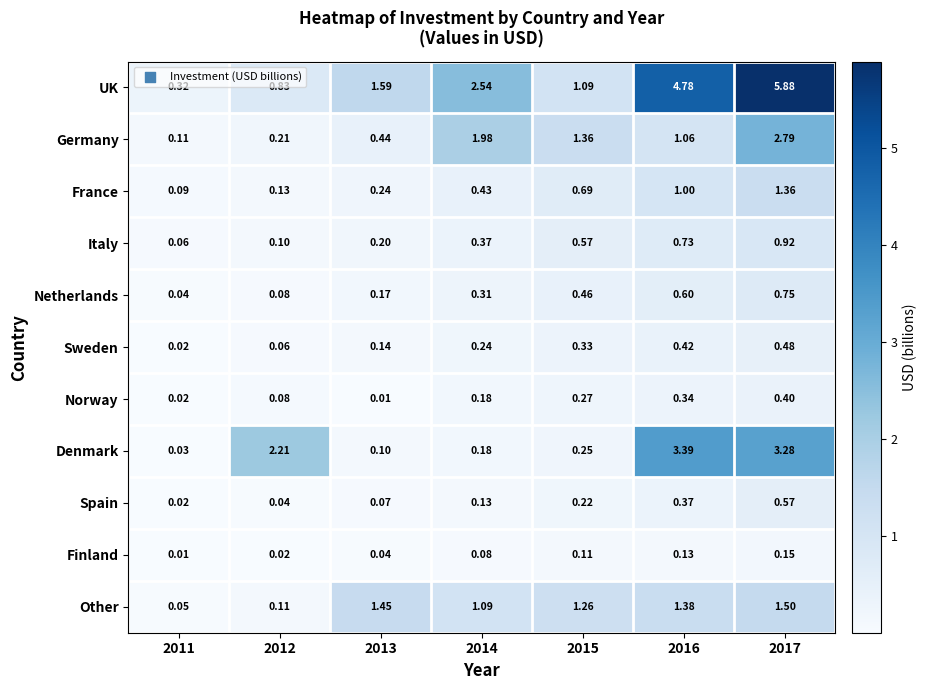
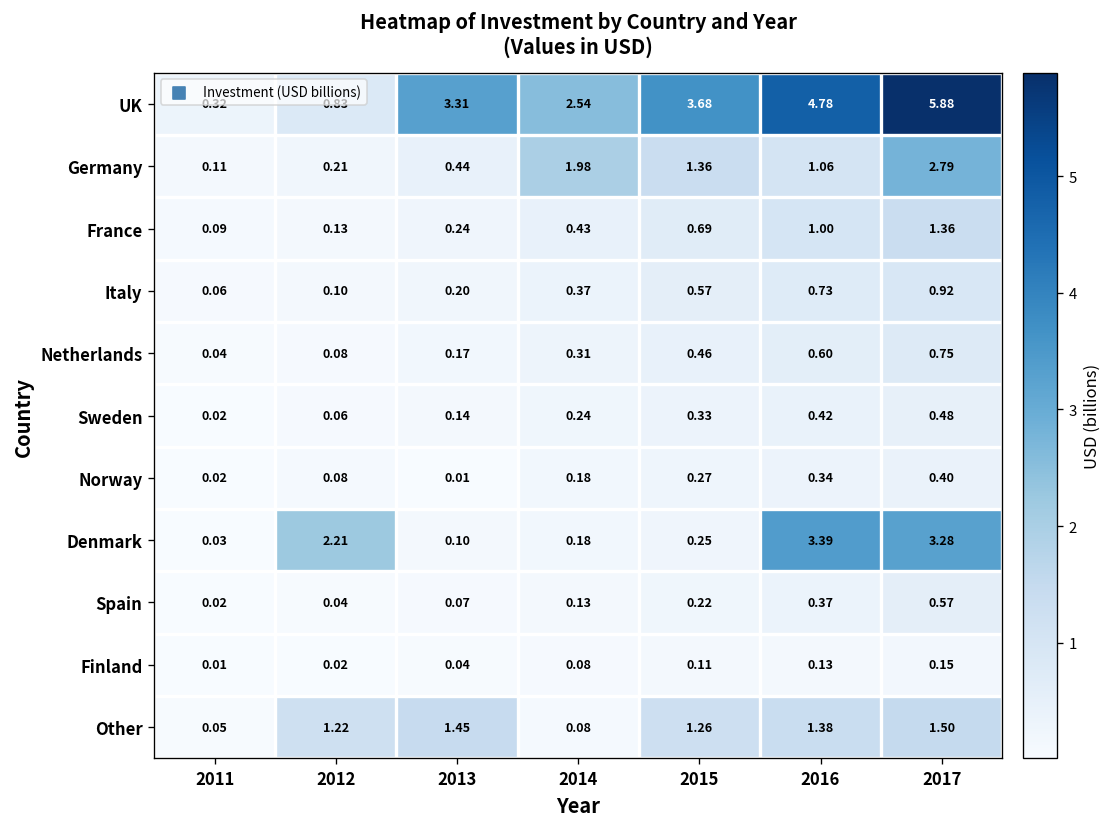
  {
    "UK": {
-     "2013": 1.59,
+     "2013": 3.31,
      "2014": 2.54,
-     "2015": 1.09,
+     "2015": 3.68,
      "2016": 4.78,
      "2017": 5.88
    },
    "Germany": {
      "2011": 0.11,
      "2012": 0.21,
      "2013": 0.44,
      "2014": 1.98,
      "2015": 1.36,
      "2016": 1.06,
      "2017": 2.79
    },
    "France": {
      "2011": 0.09,
      "2012": 0.13,
      "2013": 0.24,
      "2014": 0.43,
      "2015": 0.69,
      "2016": 1.00,
      "2017": 1.36
    },
    "Italy": {
      "2011": 0.06,
      "2012": 0.10,
      "2013": 0.20,
      "2014": 0.37,
      "2015": 0.57,
      "2016": 0.73,
      "2017": 0.92
    },
    "Netherlands": {
      "2011": 0.04,
      "2012": 0.08,
      "2013": 0.17,
      "2014": 0.31,
      "2015": 0.46,
      "2016": 0.60,
      "2017": 0.75
    },
    "Sweden": {
      "2011": 0.02,
      "2012": 0.06,
      "2013": 0.14,
      "2014": 0.24,
      "2015": 0.33,
      "2016": 0.42,
      "2017": 0.48
    },
    "Norway": {
      "2011": 0.02,
      "2012": 0.08,
      "2013": 0.01,
      "2014": 0.18,
      "2015": 0.27,
      "2016": 0.34,
      "2017": 0.40
    },
    "Denmark": {
      "2011": 0.03,
      "2012": 2.21,
      "2013": 0.10,
      "2014": 0.18,
      "2015": 0.25,
      "2016": 3.39,
      "2017": 3.28
    },
    "Spain": {
      "2011": 0.02,
      "2012": 0.04,
      "2013": 0.07,
      "2014": 0.13,
      "2015": 0.22,
      "2016": 0.37,
      "2017": 0.57
    },
    "Finland": {
      "2011": 0.01,
      "2012": 0.02,
      "2013": 0.04,
      "2014": 0.08,
      "2015": 0.11,
      "2016": 0.13,
      "2017": 0.15
    },
    "Other": {
      "2011": 0.05,
-     "2012": 0.11,
+     "2012": 1.22,
      "2013": 1.45,
-     "2014": 1.09,
+     "2014": 0.08,
      "2015": 1.26,
      "2016": 1.38,
      "2017": 1.50
    }
  }
